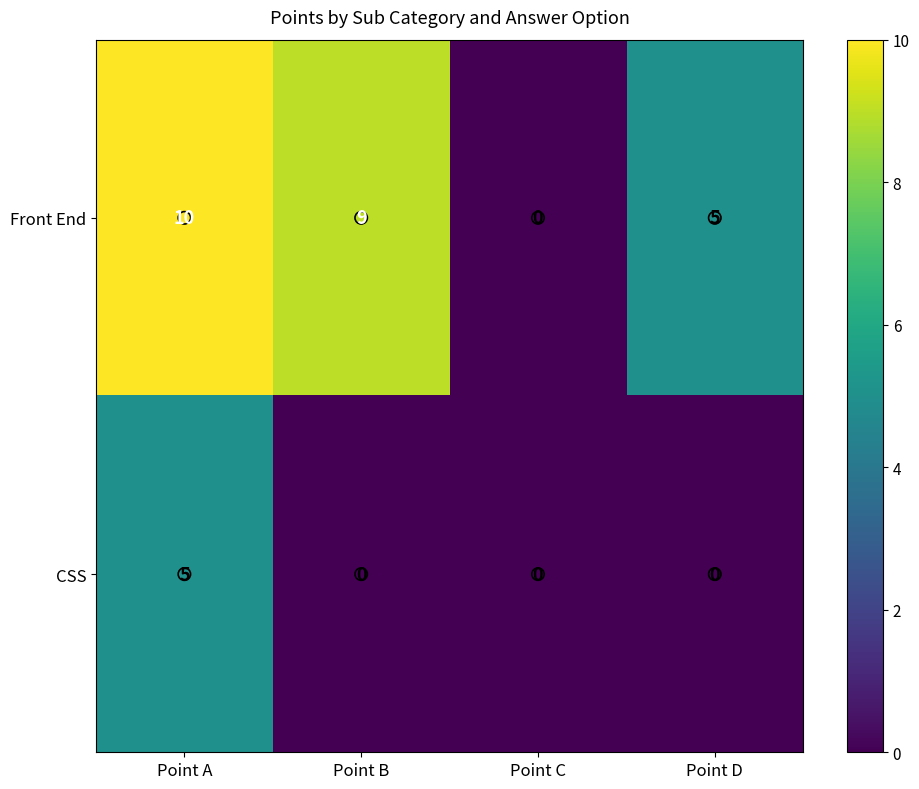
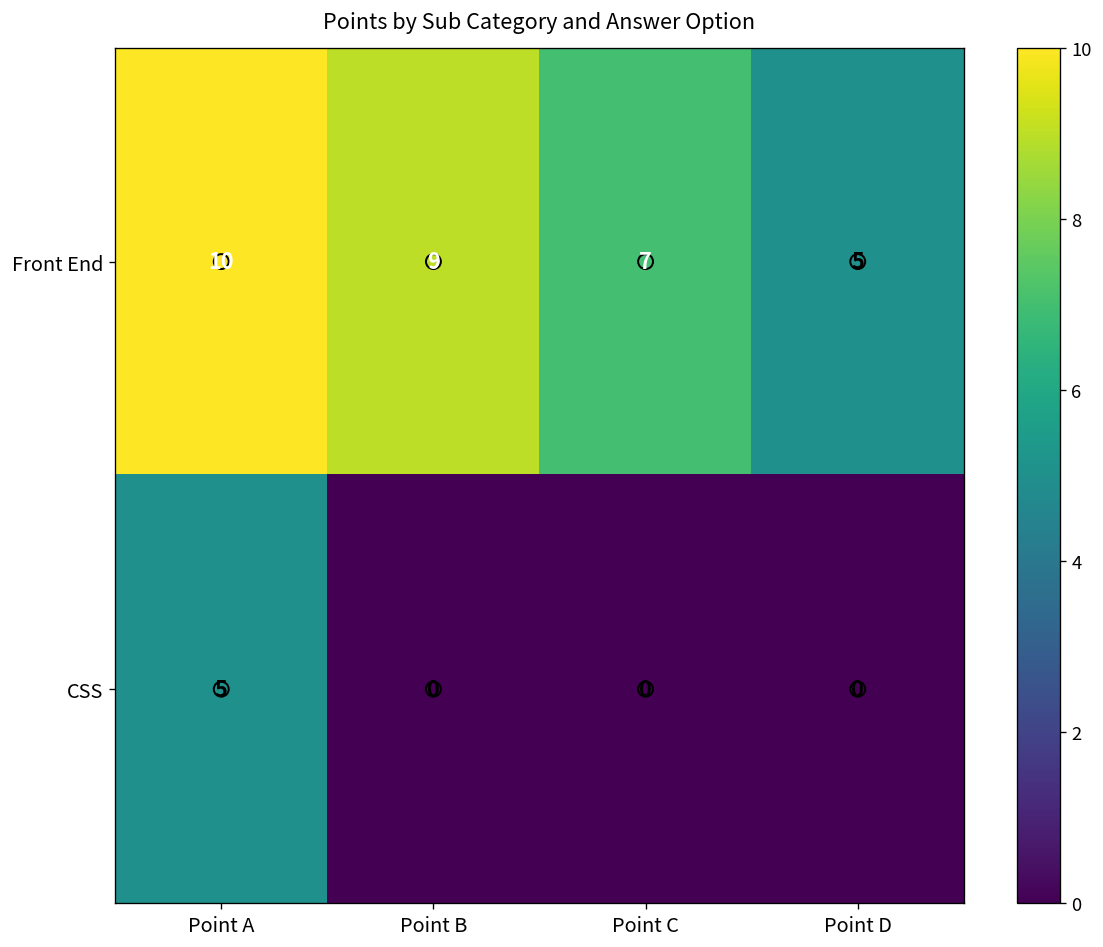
  {
    "Front End": {
-     "Point C": 0
+     "Point C": 7
    }
  }
